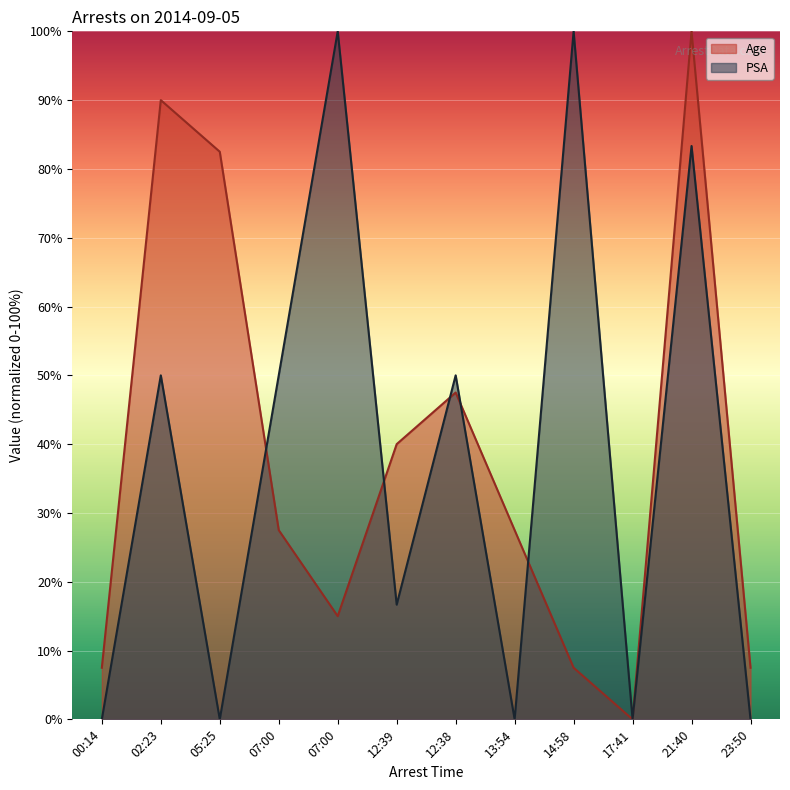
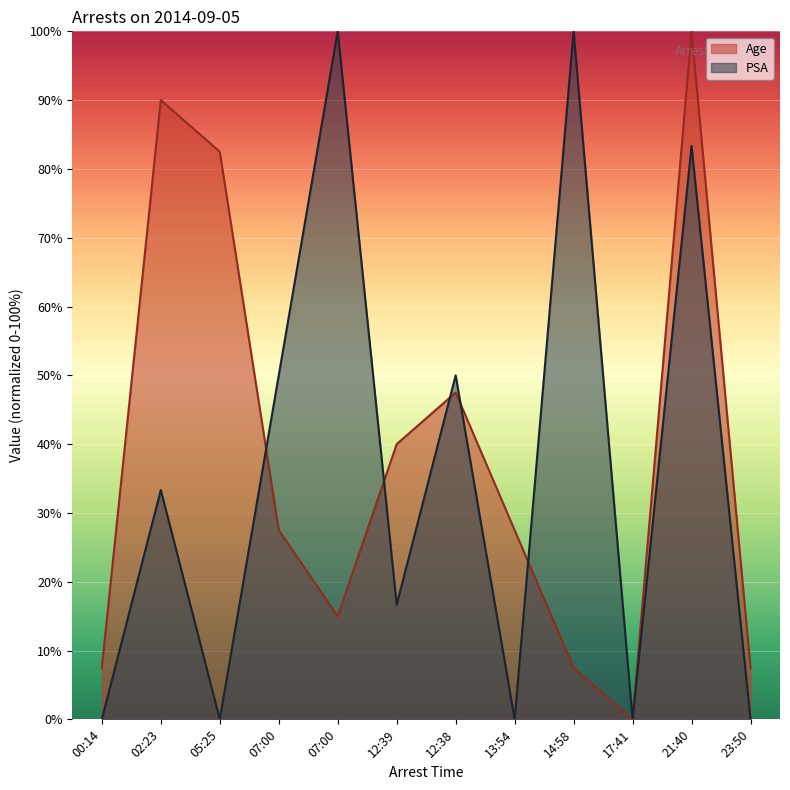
  {
    "Age": {
      "00:14": "8%",
      "02:23": "90%",
      "05:25": "83%",
      "12:39": "40%",
      "12:38": "48%",
      "13:54": "28%",
      "14:58": "8%",
      "21:40": "100%",
      "23:50": "8%"
    },
    "PSA": {
      "00:14": "0%",
-     "02:23": "50%",
+     "02:23": "33%",
      "05:25": "0%",
      "12:39": "17%",
      "12:38": "50%",
      "13:54": "0%",
      "14:58": "100%",
      "21:40": "83%",
      "23:50": "0%"
    }
  }
